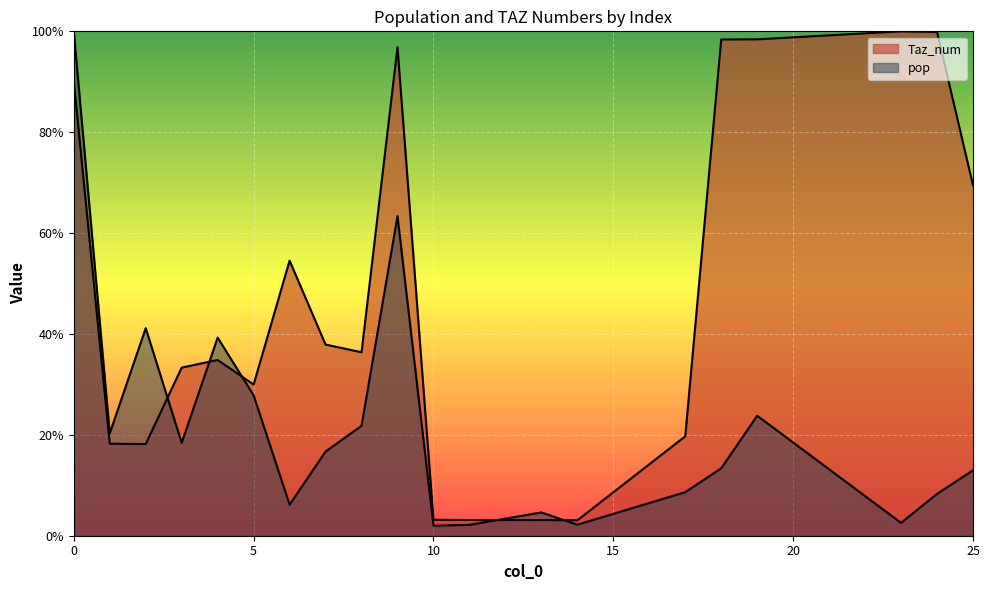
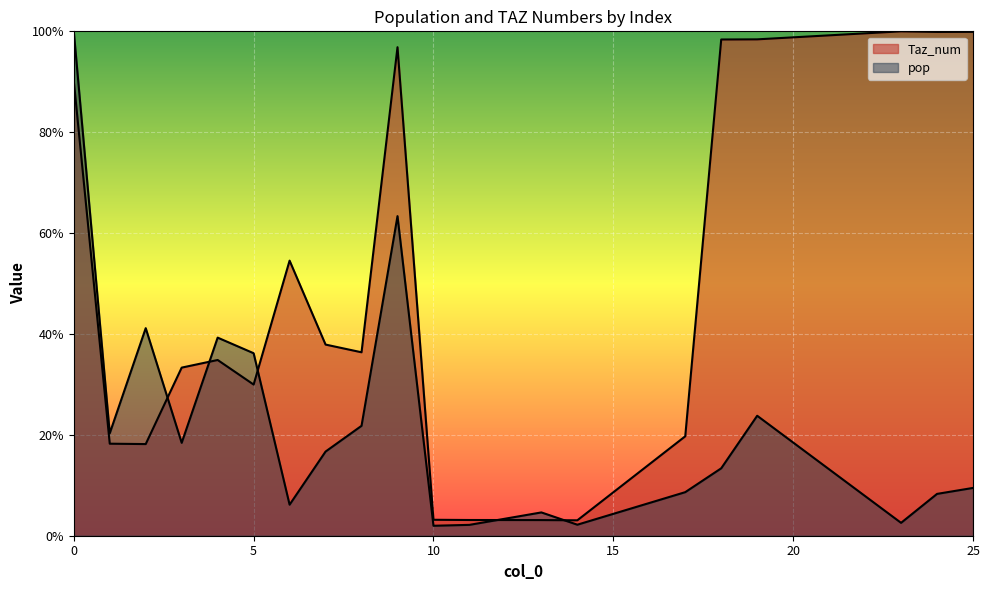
  {
    "Taz_num": {
      "0": "90%",
      "5": "30%",
      "10": "3%",
-     "25": "69%"
+     "25": "100%"
    },
    "pop": {
      "0": "100%",
-     "5": "28%",
+     "5": "36%",
      "10": "2%",
-     "25": "13%"
+     "25": "9%"
    }
  }
